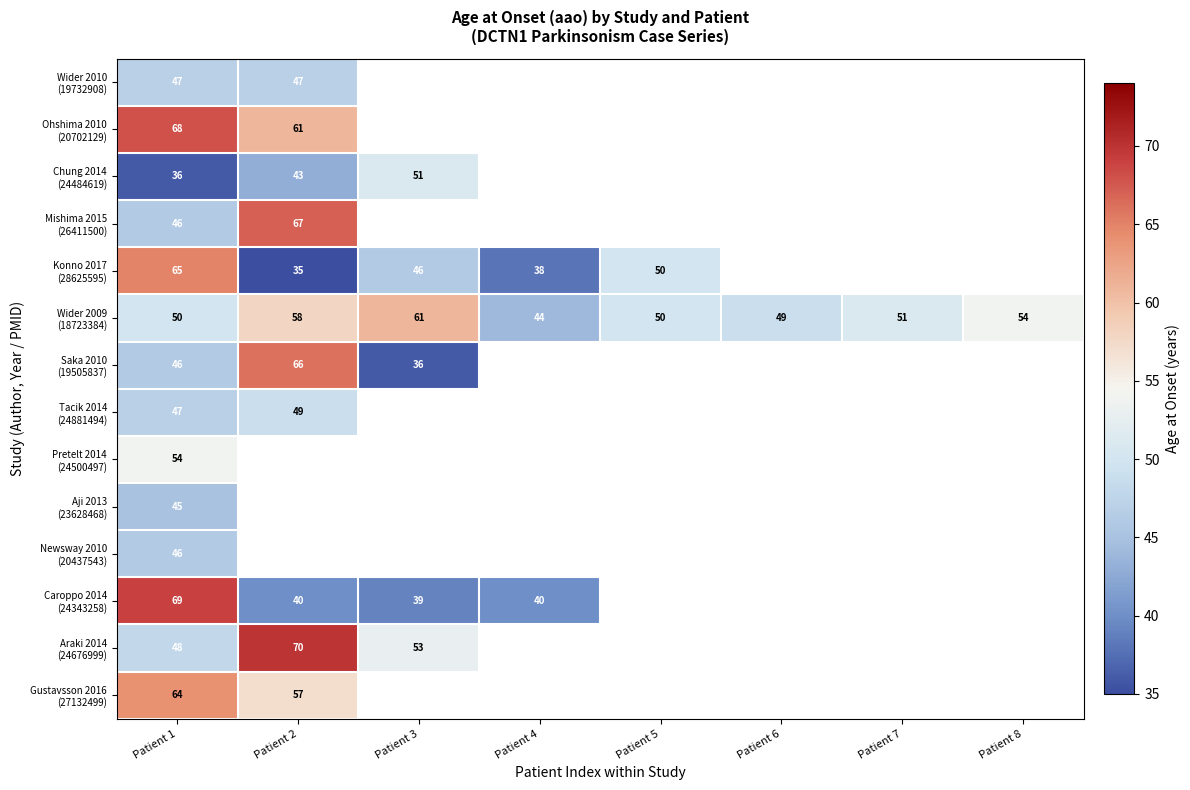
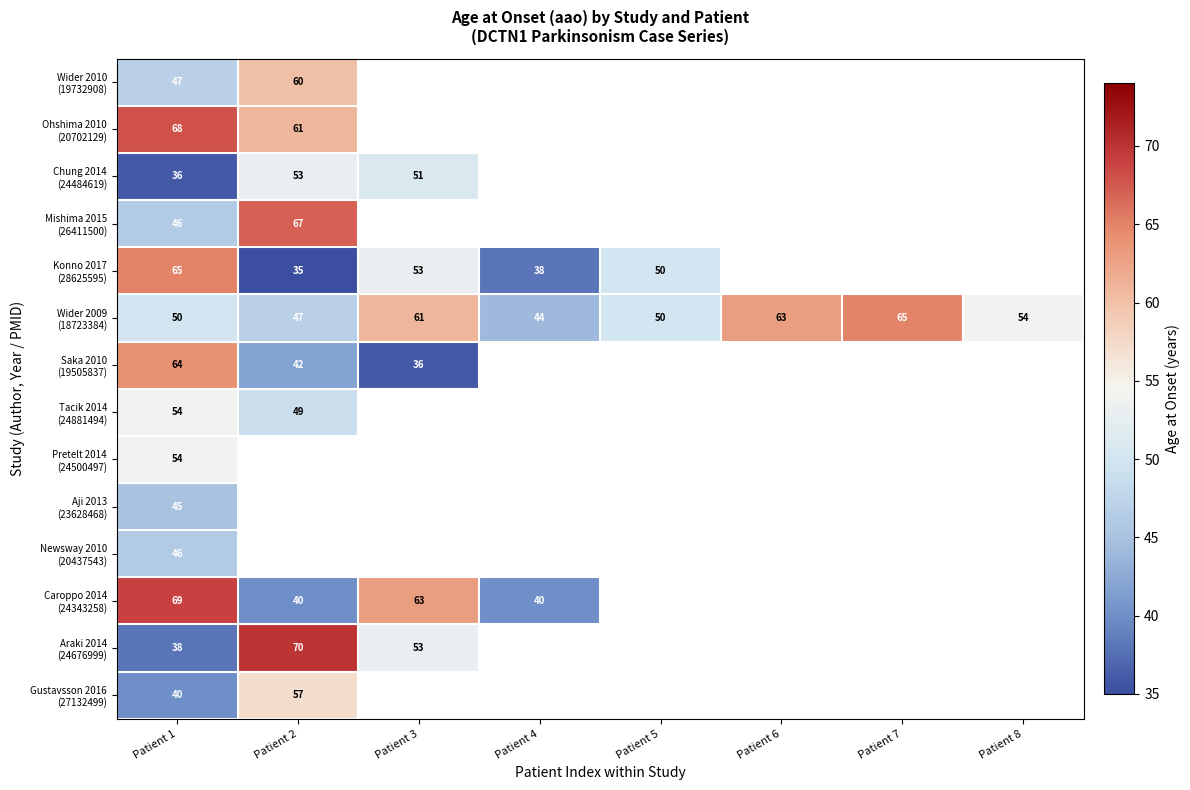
  {
    "Wider 2010 (19732908)": {
      "Patient 1": 47,
-     "Patient 2": 47
+     "Patient 2": 60
    },
    "Ohshima 2010 (20702129)": {
      "Patient 1": 68,
      "Patient 2": 61
    },
    "Chung 2014 (24484619)": {
      "Patient 1": 36,
-     "Patient 2": 43,
+     "Patient 2": 53,
      "Patient 3": 51
    },
    "Mishima 2015 (26411500)": {
      "Patient 1": 46,
      "Patient 2": 67
    },
    "Konno 2017 (28625595)": {
      "Patient 1": 65,
      "Patient 2": 35,
-     "Patient 3": 46,
+     "Patient 3": 53,
      "Patient 4": 38,
      "Patient 5": 50
    },
    "Wider 2009 (18723384)": {
      "Patient 1": 50,
-     "Patient 2": 58,
+     "Patient 2": 47,
      "Patient 3": 61,
      "Patient 4": 44,
      "Patient 5": 50,
-     "Patient 6": 49,
-     "Patient 7": 51,
+     "Patient 6": 63,
+     "Patient 7": 65,
      "Patient 8": 54
    },
    "Saka 2010 (19505837)": {
-     "Patient 1": 46,
-     "Patient 2": 66,
+     "Patient 1": 64,
+     "Patient 2": 42,
      "Patient 3": 36
    },
    "Tacik 2014 (24881494)": {
-     "Patient 1": 47,
+     "Patient 1": 54,
      "Patient 2": 49
    },
    "Pretelt 2014 (24500497)": {
      "Patient 1": 54
    },
    "Aji 2013 (23628468)": {
      "Patient 1": 45
    },
    "Newsway 2010 (20437543)": {
      "Patient 1": 46
    },
    "Caroppo 2014 (24343258)": {
      "Patient 1": 69,
      "Patient 2": 40,
-     "Patient 3": 39,
+     "Patient 3": 63,
      "Patient 4": 40
    },
    "Araki 2014 (24676999)": {
-     "Patient 1": 48,
+     "Patient 1": 38,
      "Patient 2": 70,
      "Patient 3": 53
    },
    "Gustavsson 2016 (27132499)": {
-     "Patient 1": 64,
+     "Patient 1": 40,
      "Patient 2": 57
    }
  }
